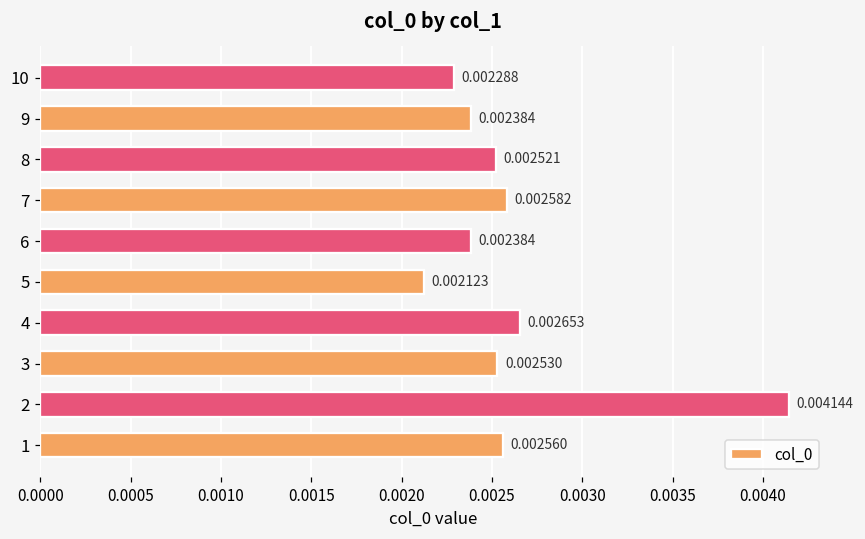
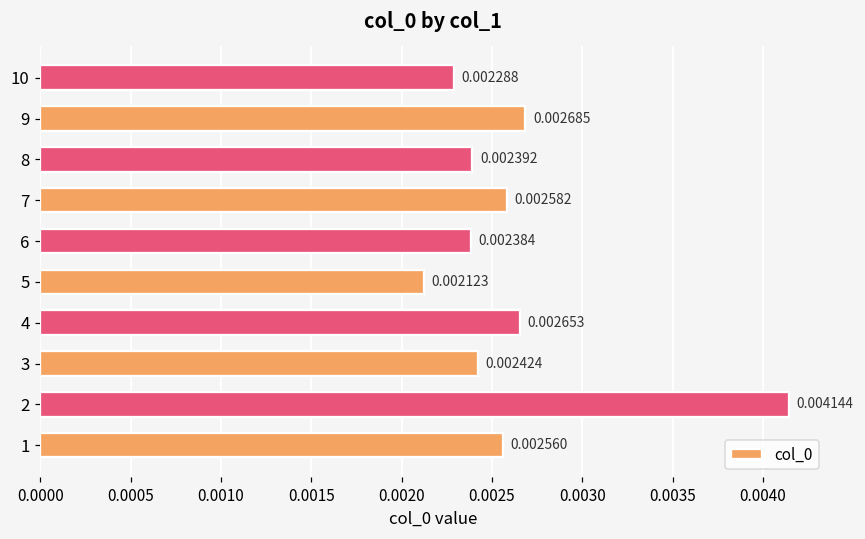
  {
    "10": 0.002288,
-   "9": 0.002384,
-   "8": 0.002521,
+   "9": 0.002685,
+   "8": 0.002392,
    "7": 0.002582,
    "6": 0.002384,
    "5": 0.002123,
    "4": 0.002653,
-   "3": 0.002530,
+   "3": 0.002424,
    "2": 0.004144,
    "1": 0.002560
  }
